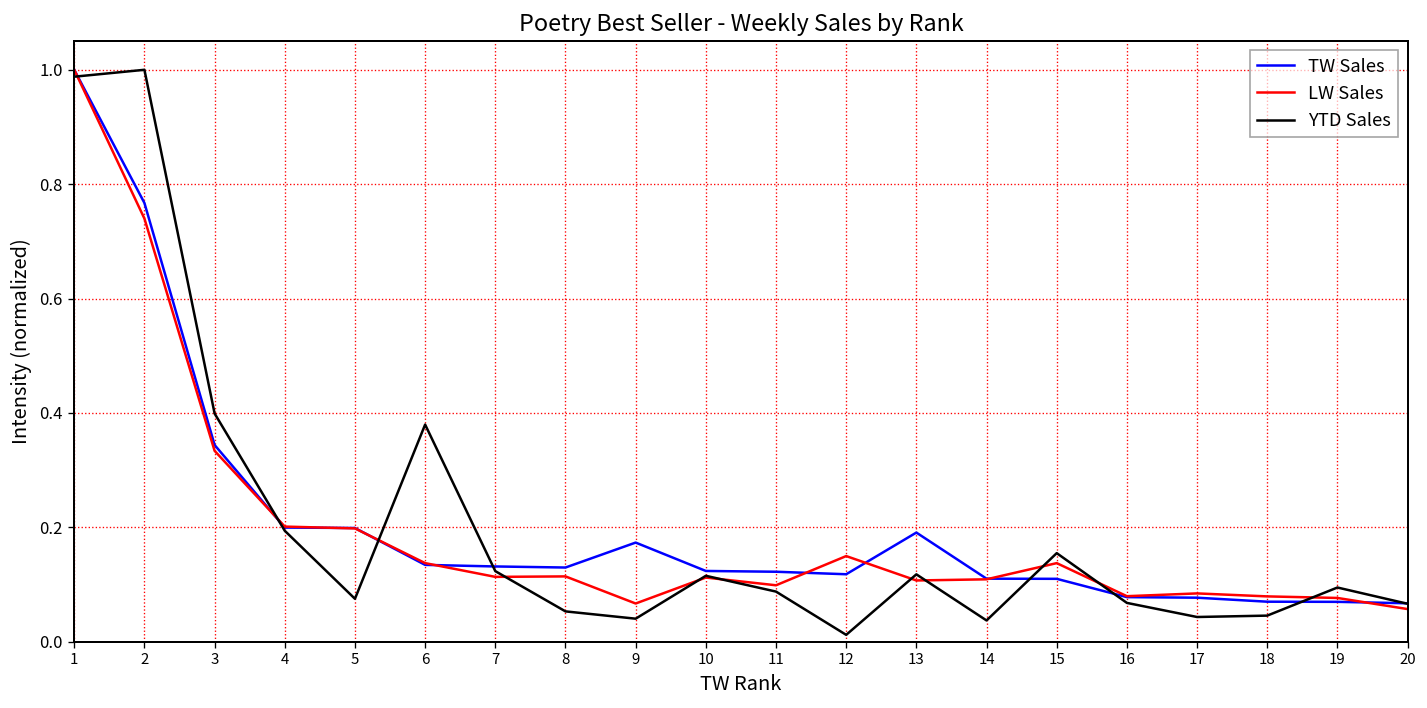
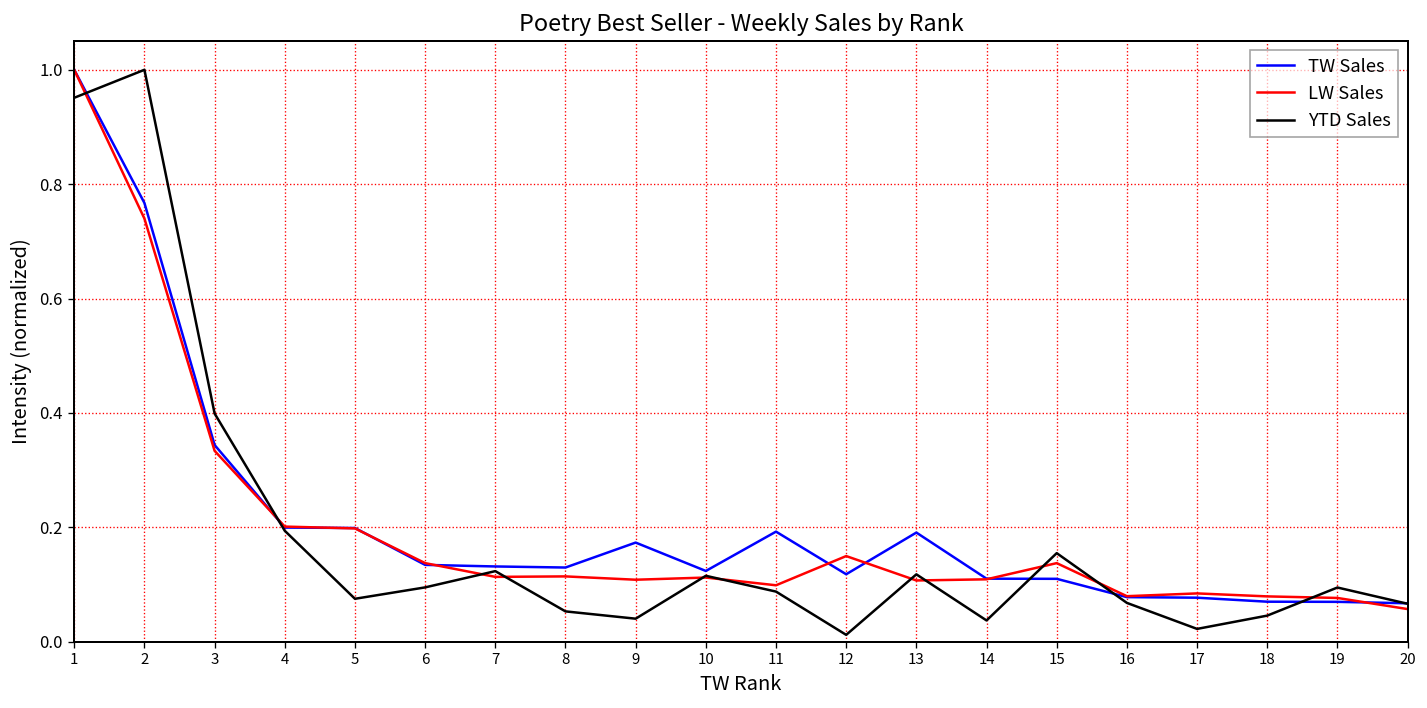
  {
    "TW Sales": {
      "2": 0.77,
      "3": 0.34,
      "7": 0.13,
      "8": 0.13,
      "9": 0.17,
      "10": 0.12,
-     "11": 0.12,
+     "11": 0.19,
      "12": 0.12,
      "13": 0.19,
      "15": 0.11,
      "17": 0.08,
      "18": 0.07,
      "19": 0.07
    },
    "LW Sales": {
      "2": 0.74,
      "3": 0.33,
      "7": 0.11,
      "8": 0.11,
-     "9": 0.07,
+     "9": 0.11,
      "11": 0.10,
      "12": 0.15,
      "13": 0.11,
      "15": 0.14,
      "17": 0.08,
      "18": 0.08,
      "19": 0.08,
      "20": 0.06
    },
    "YTD Sales": {
-     "1": 0.99,
+     "1": 0.95,
      "2": 1.00,
      "3": 0.40,
      "4": 0.19,
      "5": 0.07,
-     "6": 0.38,
+     "6": 0.09,
      "7": 0.12,
      "8": 0.05,
      "9": 0.04,
      "11": 0.09,
      "12": 0.01,
      "13": 0.12,
      "14": 0.04,
      "15": 0.15,
      "16": 0.07,
-     "17": 0.04,
+     "17": 0.02,
      "18": 0.05,
      "19": 0.09
    }
  }
